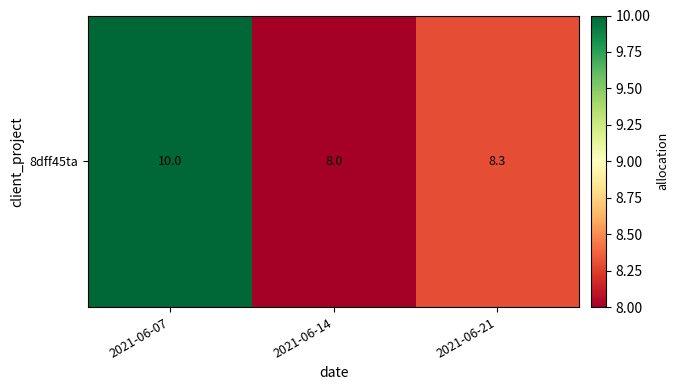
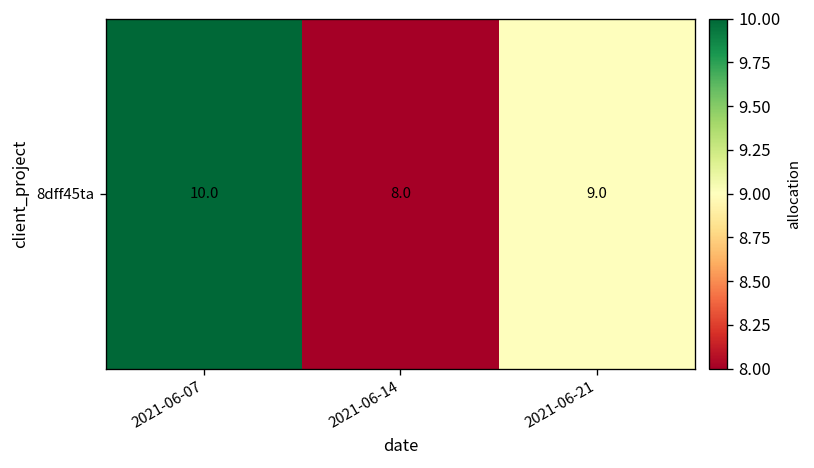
  {
    "8dff45ta": {
      "2021-06-07": 10.0,
      "2021-06-14": 8.0,
-     "2021-06-21": 8.3
+     "2021-06-21": 9.0
    }
  }
